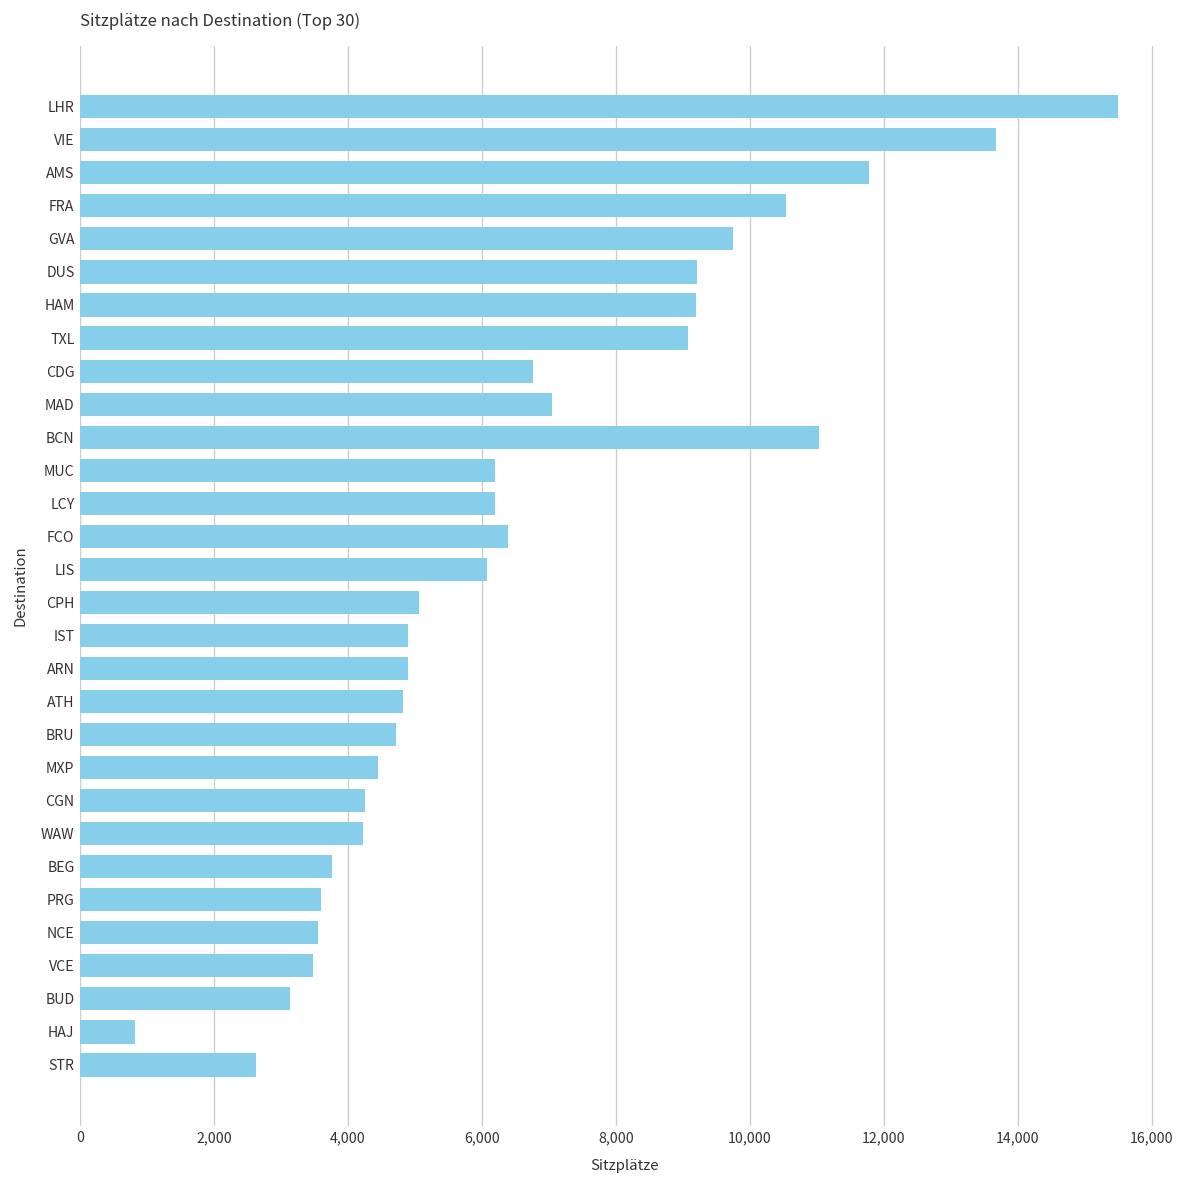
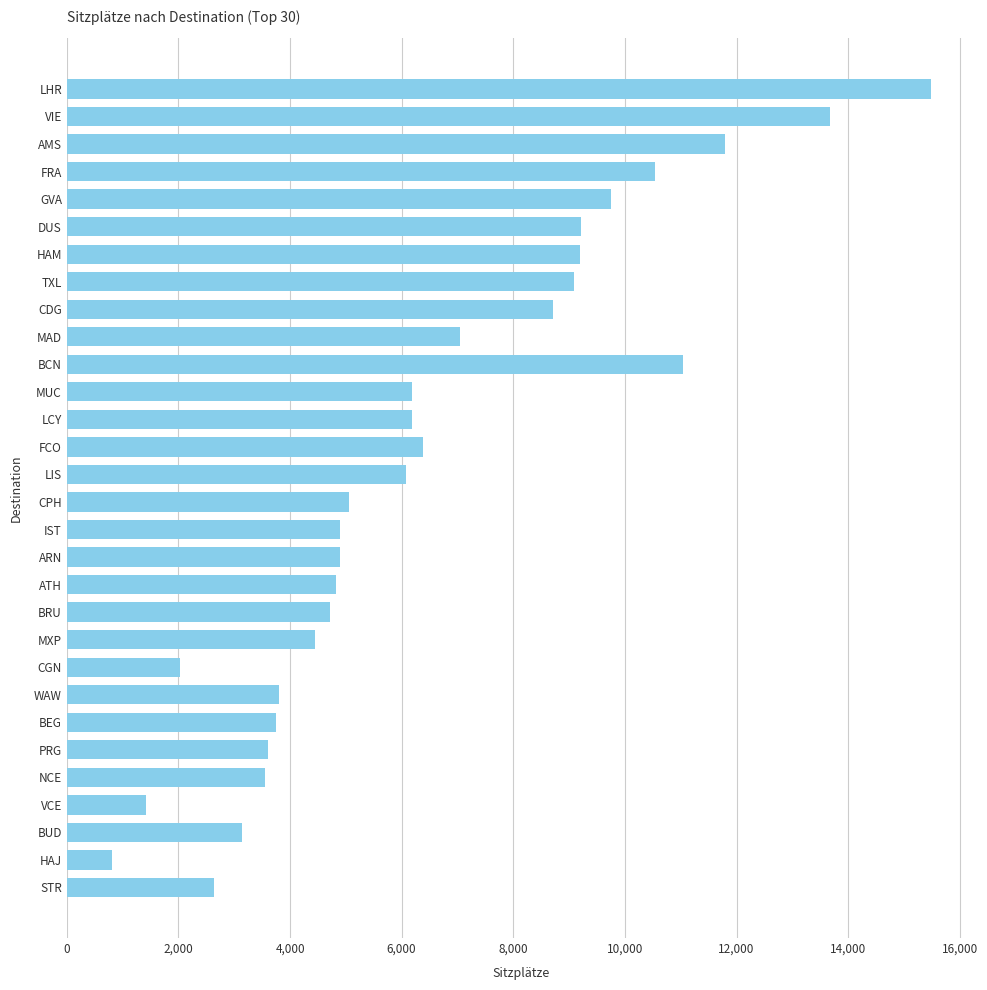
  {
    "LHR": "15,500",
    "VIE": "13,700",
    "AMS": "11,800",
    "FRA": "10,500",
    "GVA": "9,800",
    "DUS": "9,200",
    "HAM": "9,200",
    "TXL": "9,100",
-   "CDG": "6,800",
+   "CDG": "8,700",
    "MAD": "7,000",
    "BCN": "11,000",
    "MUC": "6,200",
    "LCY": "6,200",
    "FCO": "6,400",
    "LIS": "6,100",
    "CPH": "5,100",
    "IST": "4,900",
    "ARN": "4,900",
    "ATH": "4,800",
    "BRU": "4,700",
    "MXP": "4,400",
-   "CGN": "4,300",
-   "WAW": "4,200",
+   "CGN": "2,000",
+   "WAW": "3,800",
    "BEG": "3,800",
    "PRG": "3,600",
    "NCE": "3,600",
-   "VCE": "3,500",
+   "VCE": "1,400",
    "BUD": "3,100",
    "HAJ": "800",
    "STR": "2,600"
  }
